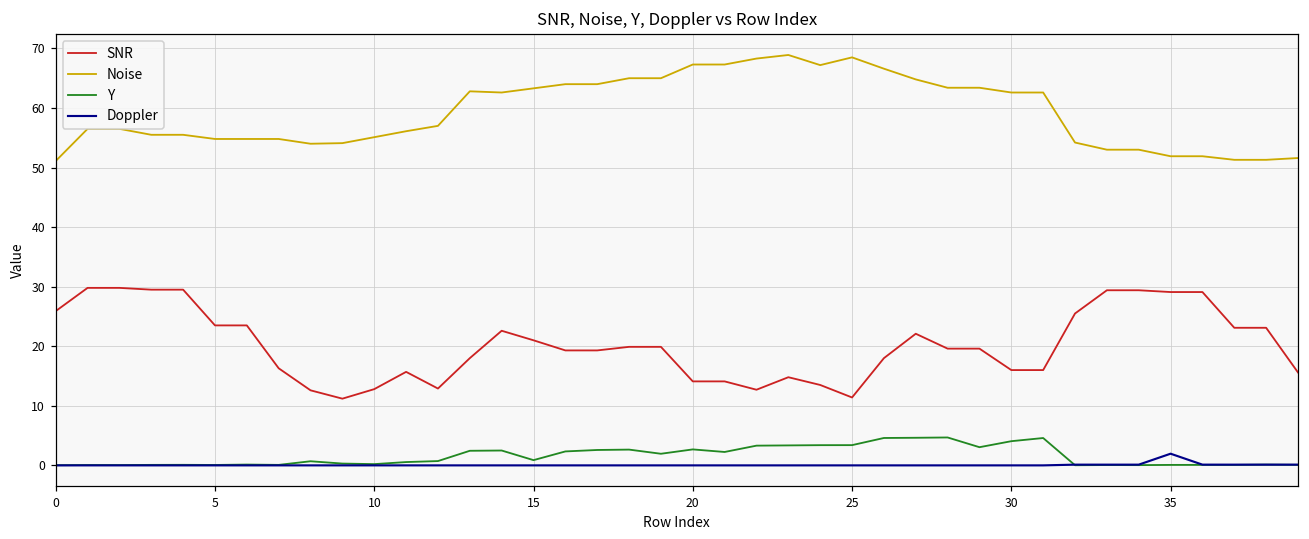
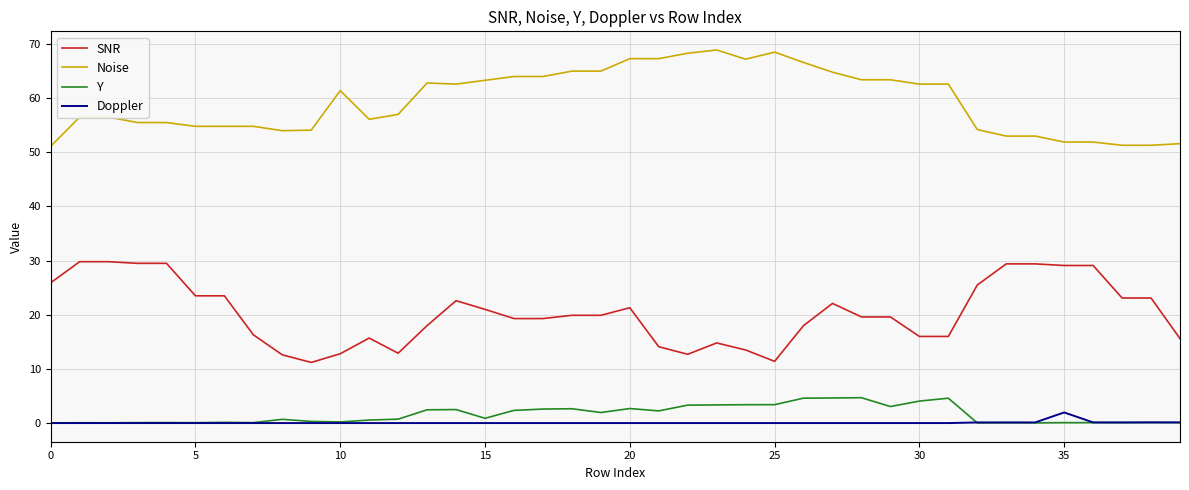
  {
    "SNR": {
      "0": 26,
      "5": 24,
      "10": 13,
      "15": 21,
-     "20": 14,
+     "20": 21,
      "25": 11,
      "30": 16,
      "35": 29
    },
    "Noise": {
      "0": 51,
      "5": 55,
-     "10": 55,
+     "10": 61,
      "15": 63,
      "20": 67,
      "25": 69,
      "30": 63,
      "35": 52
    },
    "Y": {
      "15": 1,
      "20": 3,
      "25": 3,
      "30": 4,
      "35": 0
    },
    "Doppler": {
      "15": 0,
      "20": 0,
      "25": 0,
      "30": 0,
      "35": 2
    }
  }
